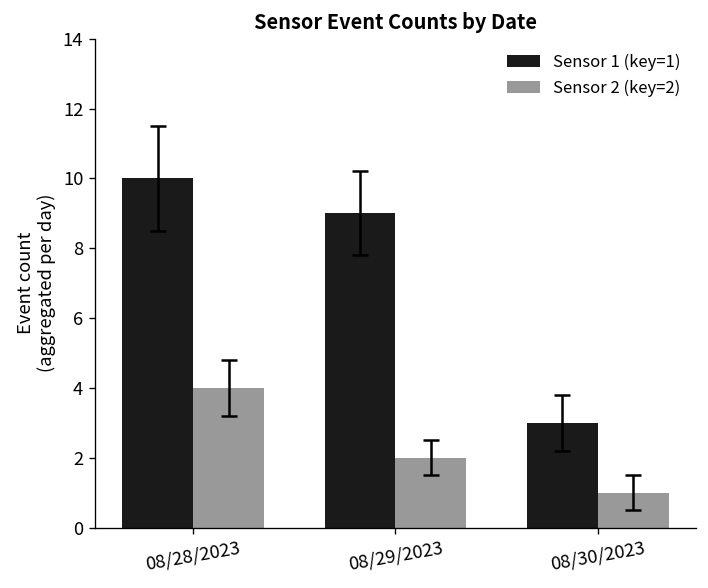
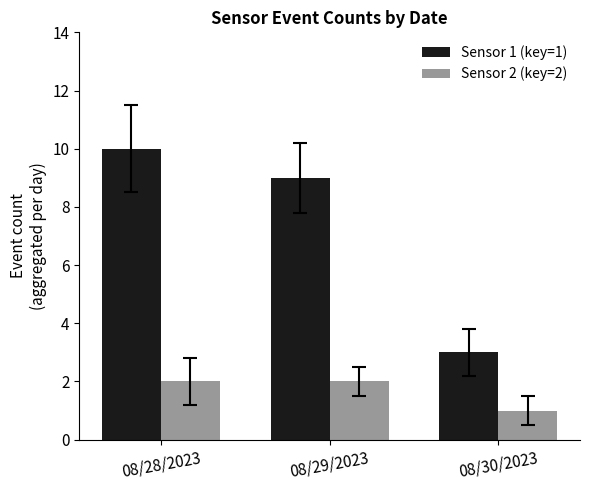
  {
    "Sensor 2 (key=2)": {
-     "08/28/2023": 4,
+     "08/28/2023": 2,
      "08/29/2023": 2,
      "08/30/2023": 1
    }
  }
